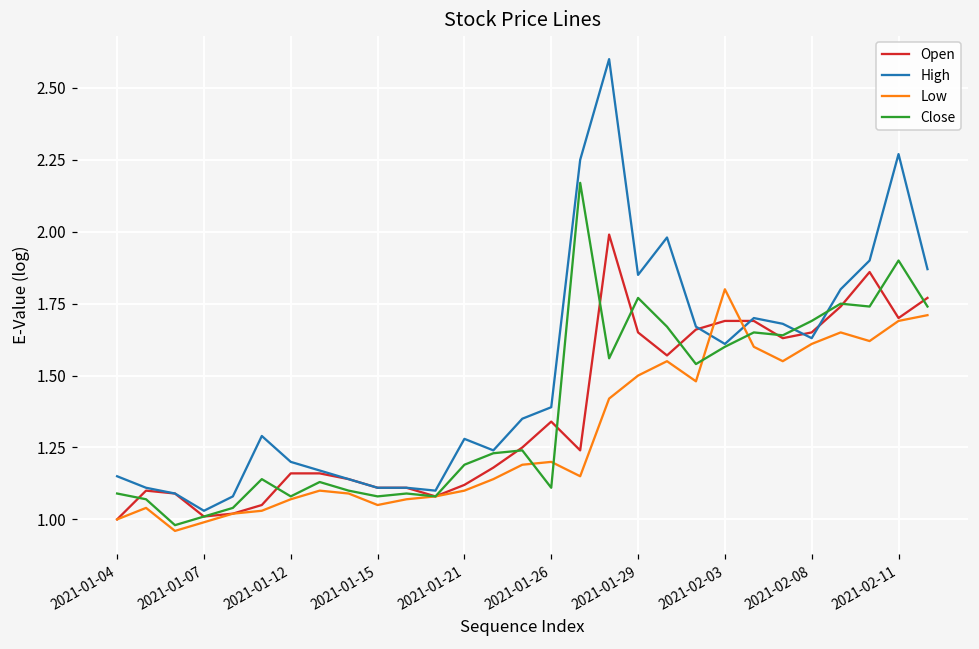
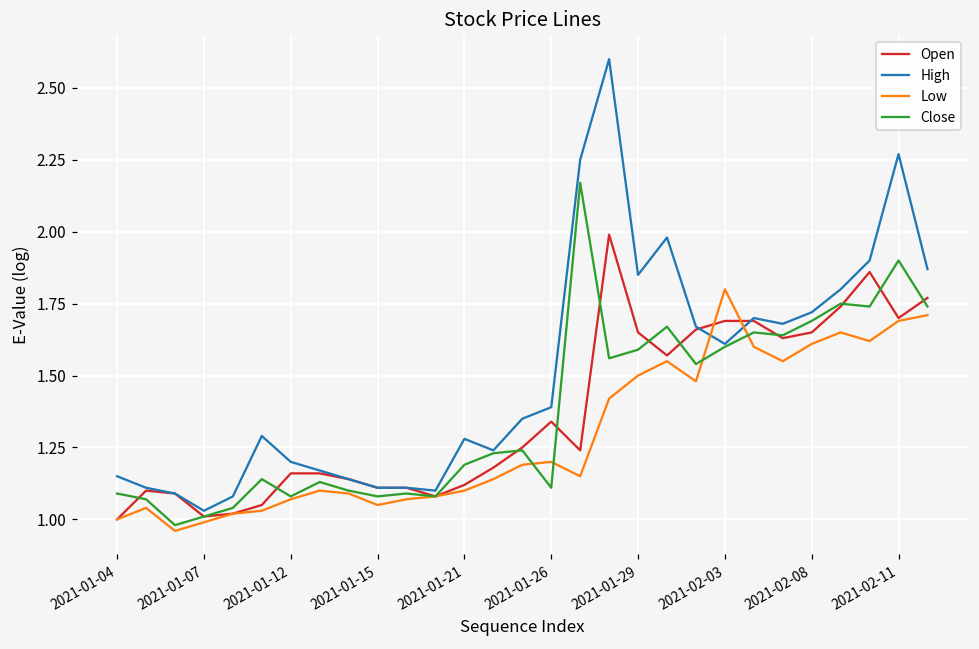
  {
    "Open": {
      "2021-01-12": 1.16,
      "2021-01-21": 1.12,
      "2021-01-26": 1.34,
      "2021-01-29": 1.65,
      "2021-02-03": 1.69,
      "2021-02-08": 1.65,
      "2021-02-11": 1.70
    },
    "High": {
      "2021-01-04": 1.15,
      "2021-01-07": 1.03,
      "2021-01-12": 1.20,
      "2021-01-21": 1.28,
      "2021-01-26": 1.39,
      "2021-01-29": 1.85,
      "2021-02-03": 1.61,
-     "2021-02-08": 1.63,
+     "2021-02-08": 1.72,
      "2021-02-11": 2.27
    },
    "Low": {
      "2021-01-07": 0.99,
      "2021-01-12": 1.07,
      "2021-01-15": 1.05,
      "2021-01-21": 1.10,
      "2021-01-26": 1.20,
      "2021-01-29": 1.50,
      "2021-02-03": 1.80,
      "2021-02-08": 1.61,
      "2021-02-11": 1.69
    },
    "Close": {
      "2021-01-04": 1.09,
      "2021-01-12": 1.08,
      "2021-01-15": 1.08,
      "2021-01-21": 1.19,
      "2021-01-26": 1.11,
-     "2021-01-29": 1.77,
+     "2021-01-29": 1.59,
      "2021-02-03": 1.60,
      "2021-02-08": 1.69,
      "2021-02-11": 1.90
    }
  }
